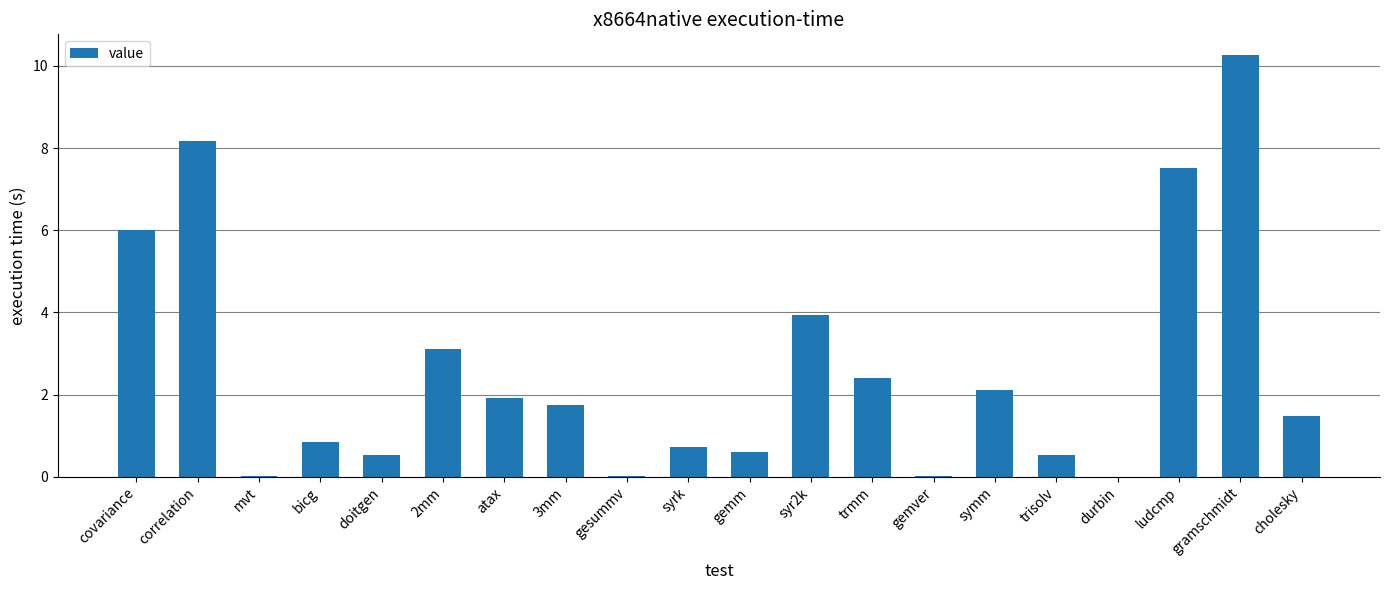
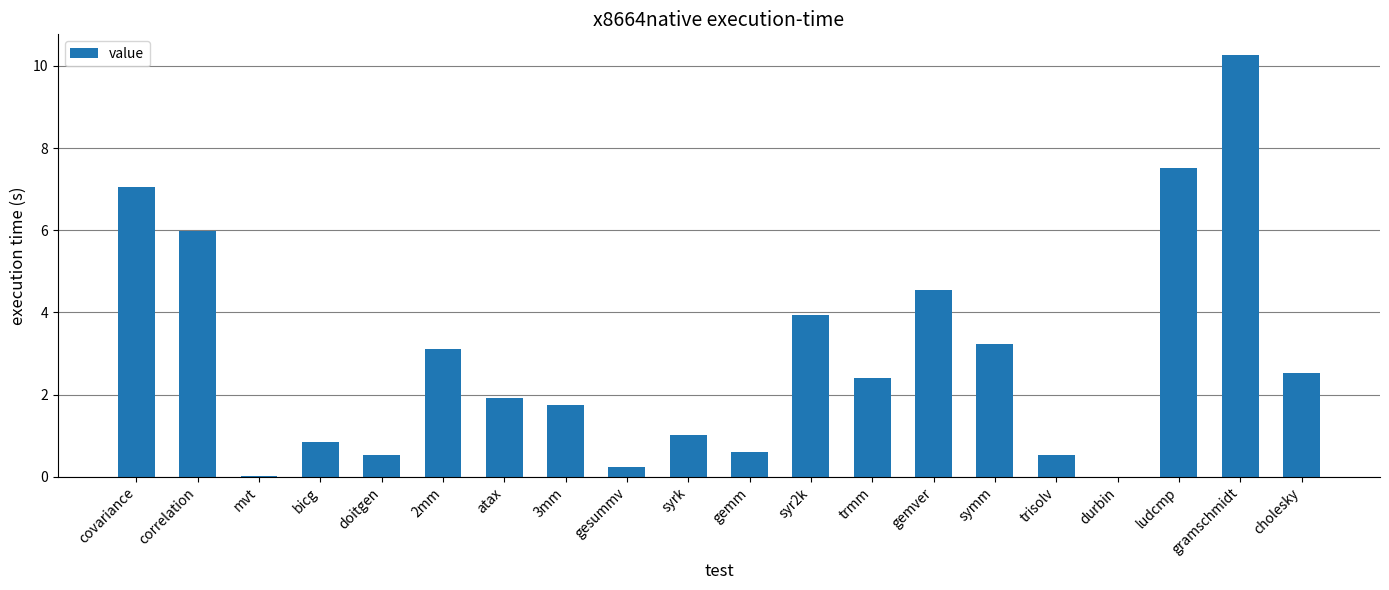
  {
-   "covariance": 6.0,
-   "correlation": 8.2,
+   "covariance": 7.1,
+   "correlation": 6.0,
    "bicg": 0.8,
    "doitgen": 0.5,
    "2mm": 3.1,
    "atax": 1.9,
    "3mm": 1.7,
-   "gesummv": 0.0,
-   "syrk": 0.7,
+   "gesummv": 0.2,
+   "syrk": 1.0,
    "gemm": 0.6,
    "syr2k": 3.9,
    "trmm": 2.4,
-   "gemver": 0.0,
-   "symm": 2.1,
+   "gemver": 4.6,
+   "symm": 3.2,
    "trisolv": 0.5,
    "ludcmp": 7.5,
    "gramschmidt": 10.3,
-   "cholesky": 1.5
+   "cholesky": 2.5
  }
